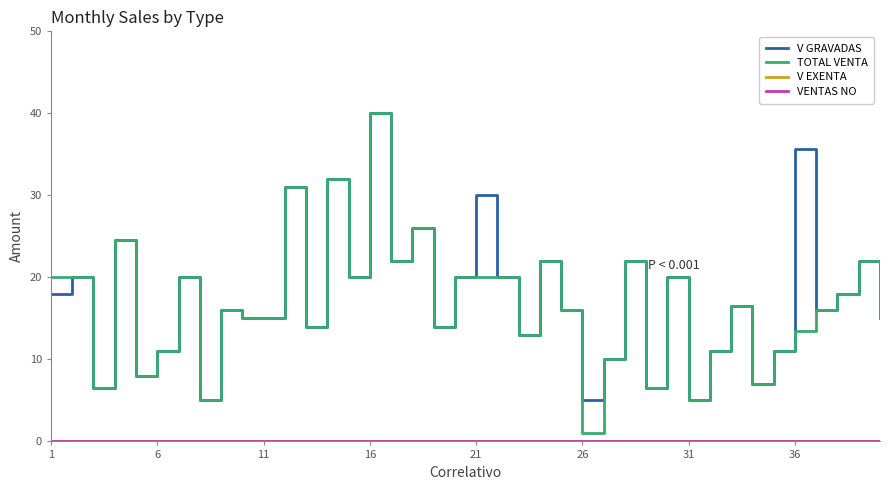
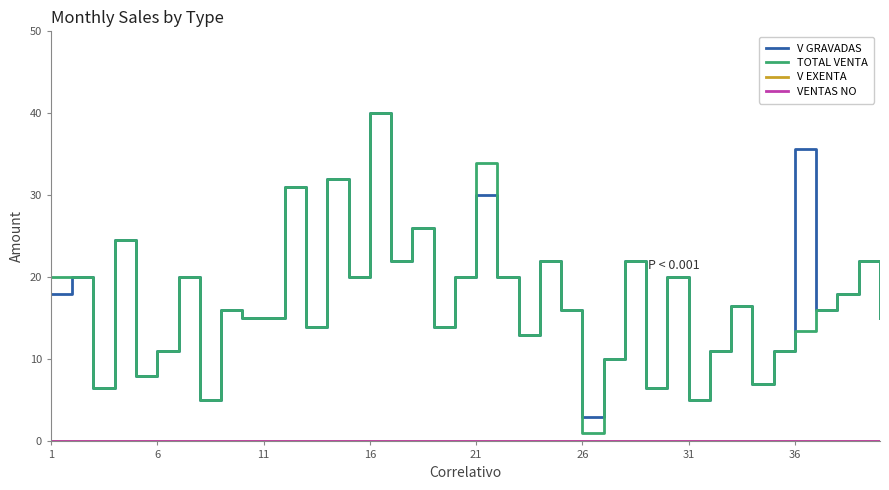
  {
    "V GRAVADAS": {
      "1": 18,
      "21": 30,
-     "26": 5,
+     "26": 3,
      "36": 36
    },
    "TOTAL VENTA": {
      "1": 20,
-     "21": 20,
+     "21": 34,
      "26": 1,
      "36": 14
    },
    "VENTAS NO": {
      "1": 0,
      "6": 0,
      "11": 0,
      "16": 0,
      "21": 0,
      "26": 0,
      "31": 0,
      "36": 0
    }
  }
